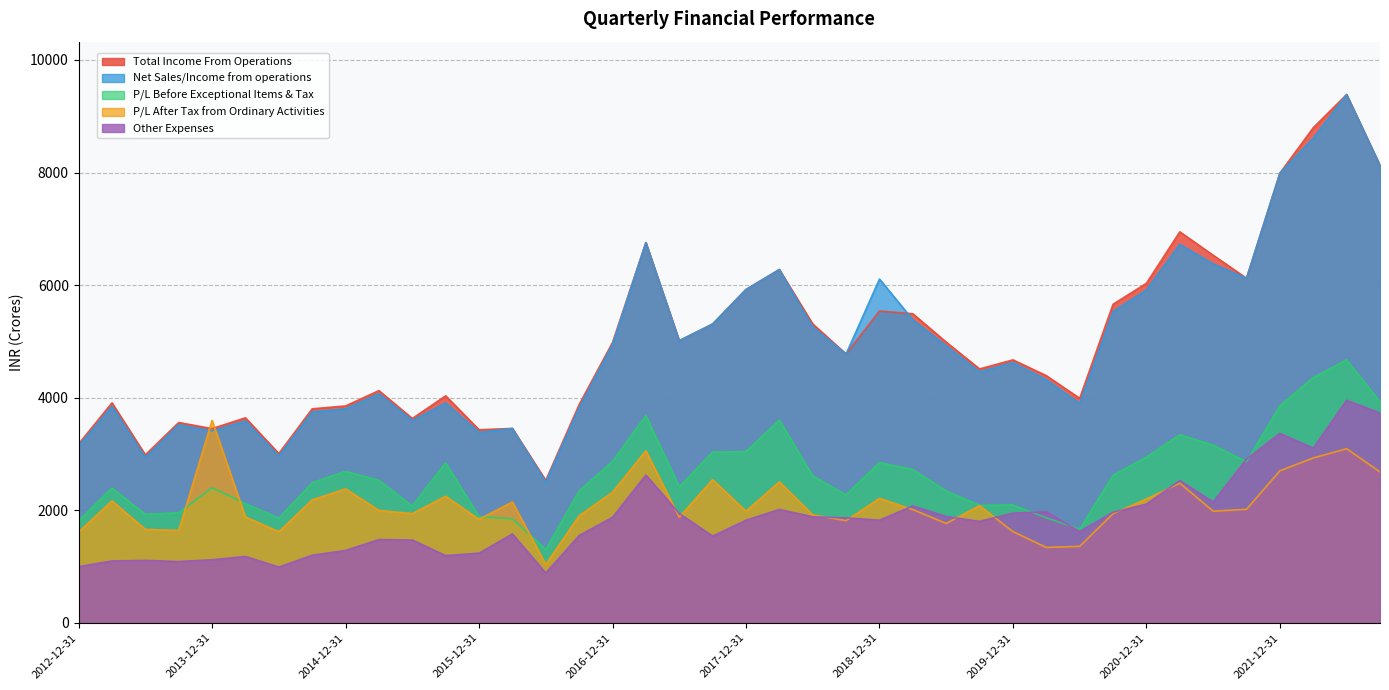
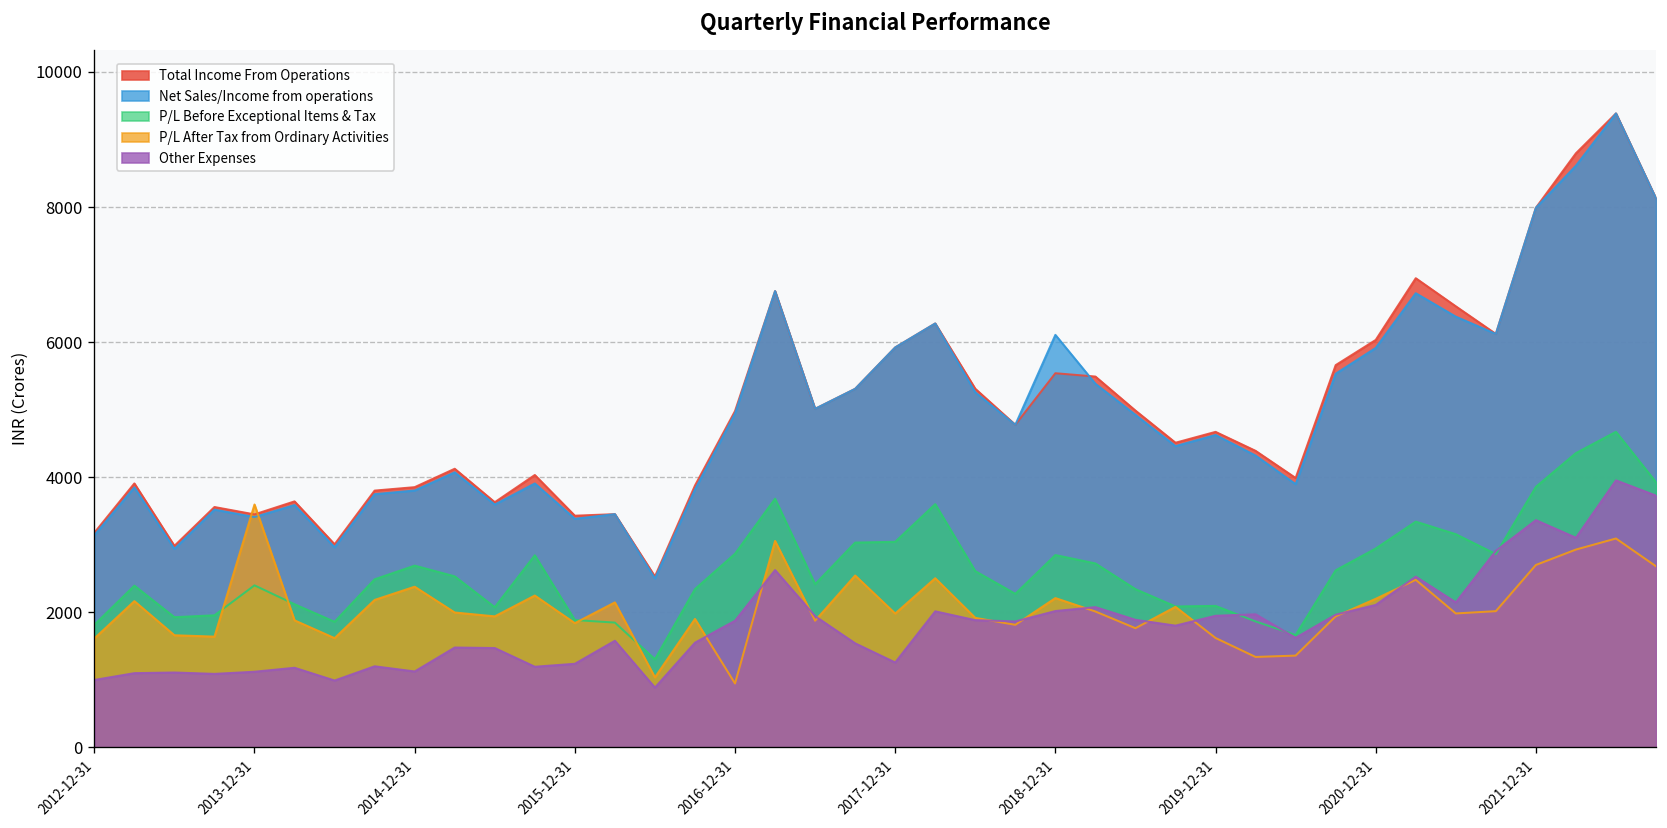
  {
    "Total Income From Operations": {
      "2014-12-31": 3900,
      "2015-12-31": 3400,
      "2018-12-31": 5500,
      "2019-12-31": 4700,
      "2020-12-31": 6000
    },
    "Net Sales/Income from operations": {
      "2014-12-31": 3800,
      "2015-12-31": 3400,
      "2018-12-31": 6100,
      "2019-12-31": 4600,
      "2020-12-31": 5900
    },
    "P/L Before Exceptional Items & Tax": {
      "2012-12-31": 1800,
      "2013-12-31": 2400,
      "2014-12-31": 2700,
      "2015-12-31": 1900,
      "2016-12-31": 2900,
      "2017-12-31": 3000,
      "2018-12-31": 2800,
      "2019-12-31": 2100,
      "2020-12-31": 2900,
      "2021-12-31": 3900
    },
    "P/L After Tax from Ordinary Activities": {
      "2012-12-31": 1600,
      "2013-12-31": 3600,
      "2014-12-31": 2400,
      "2015-12-31": 1800,
-     "2016-12-31": 2300,
+     "2016-12-31": 900,
      "2017-12-31": 2000,
      "2018-12-31": 2200,
      "2019-12-31": 1600,
      "2020-12-31": 2200,
      "2021-12-31": 2700
    },
    "Other Expenses": {
      "2012-12-31": 1000,
      "2013-12-31": 1100,
-     "2014-12-31": 1300,
+     "2014-12-31": 1100,
      "2015-12-31": 1200,
      "2016-12-31": 1900,
-     "2017-12-31": 1800,
-     "2018-12-31": 1800,
+     "2017-12-31": 1300,
+     "2018-12-31": 2000,
      "2019-12-31": 1900,
      "2020-12-31": 2100,
      "2021-12-31": 3400
    }
  }
